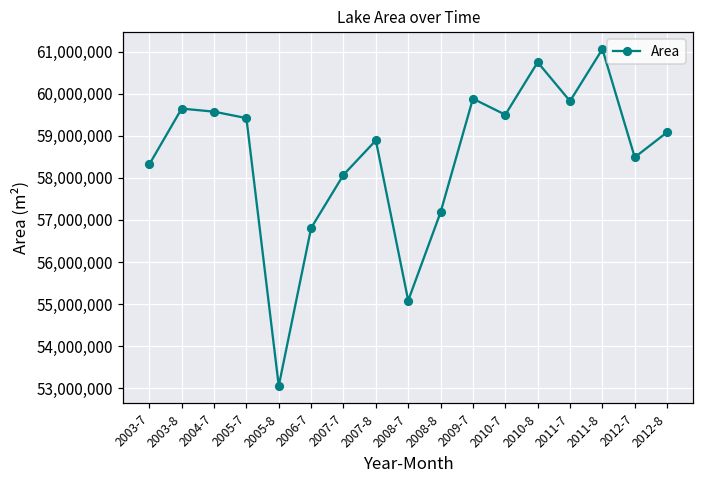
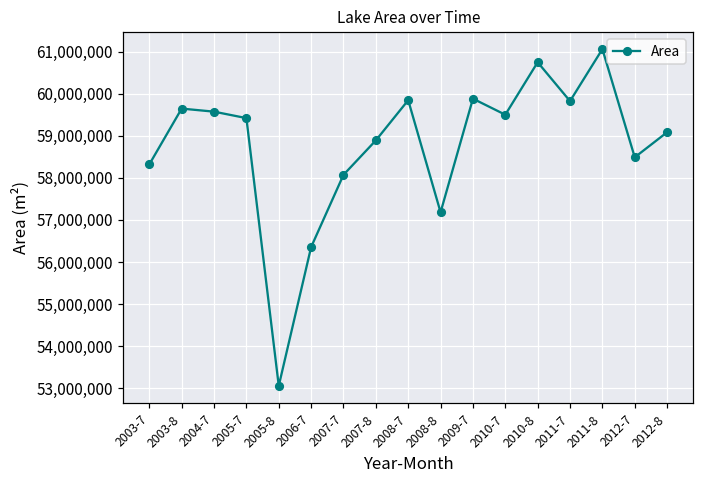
  {
    "2003-7": "58,300,000",
    "2003-8": "59,600,000",
    "2004-7": "59,600,000",
    "2005-7": "59,400,000",
    "2005-8": "53,100,000",
-   "2006-7": "56,800,000",
+   "2006-7": "56,400,000",
    "2007-7": "58,100,000",
    "2007-8": "58,900,000",
-   "2008-7": "55,100,000",
+   "2008-7": "59,800,000",
    "2008-8": "57,200,000",
    "2009-7": "59,900,000",
    "2010-7": "59,500,000",
    "2010-8": "60,800,000",
    "2011-7": "59,800,000",
    "2011-8": "61,100,000",
    "2012-7": "58,500,000",
    "2012-8": "59,100,000"
  }
